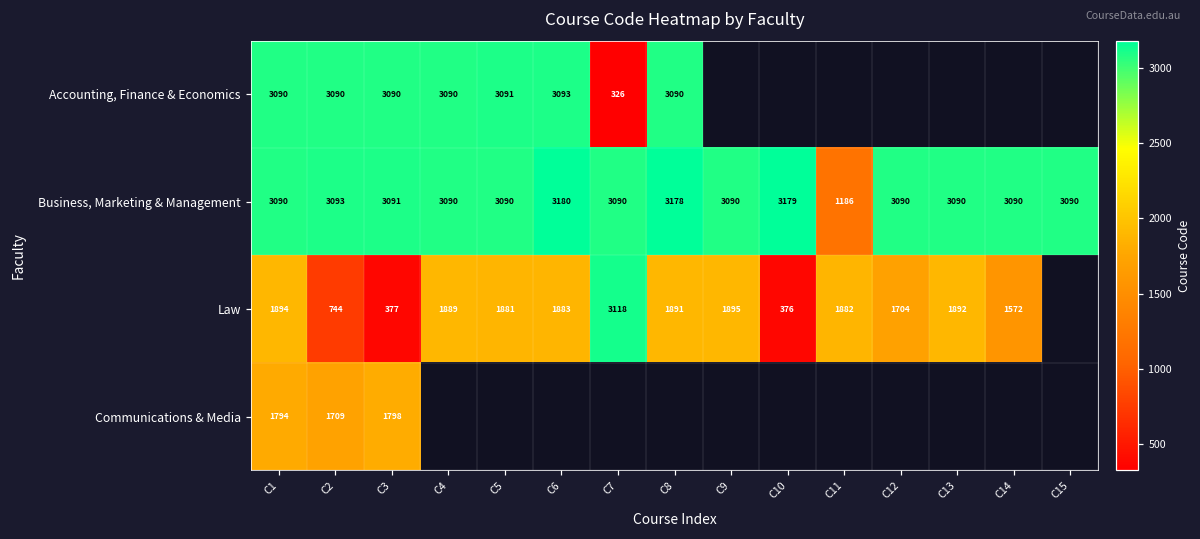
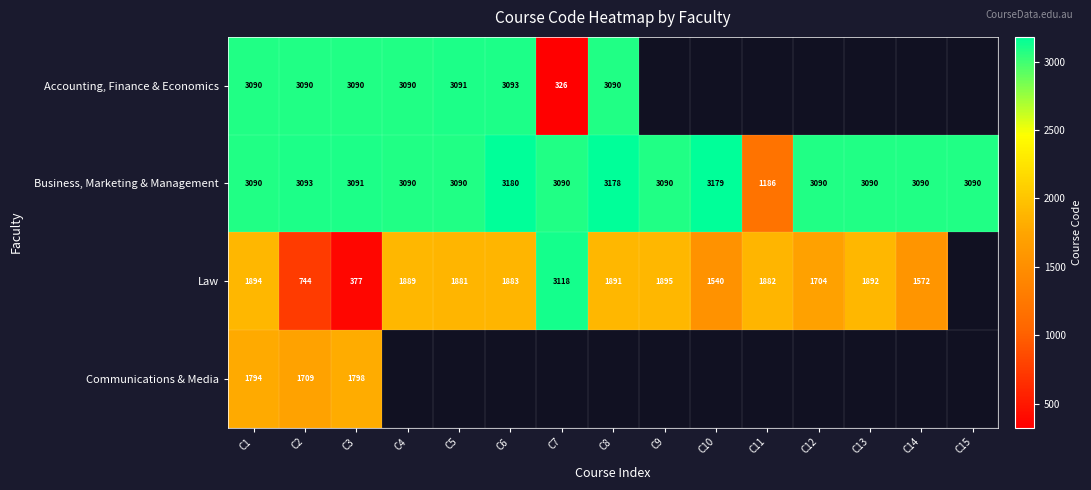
  {
    "Accounting, Finance & Economics": {
      "C1": 3090,
      "C2": 3090,
      "C3": 3090,
      "C4": 3090,
      "C5": 3091,
      "C6": 3093,
      "C7": 326,
      "C8": 3090
    },
    "Business, Marketing & Management": {
      "C1": 3090,
      "C2": 3093,
      "C3": 3091,
      "C4": 3090,
      "C5": 3090,
      "C6": 3180,
      "C7": 3090,
      "C8": 3178,
      "C9": 3090,
      "C10": 3179,
      "C11": 1186,
      "C12": 3090,
      "C13": 3090,
      "C14": 3090,
      "C15": 3090
    },
    "Law": {
      "C1": 1894,
      "C2": 744,
      "C3": 377,
      "C4": 1889,
      "C5": 1881,
      "C6": 1883,
      "C7": 3118,
      "C8": 1891,
      "C9": 1895,
-     "C10": 376,
+     "C10": 1540,
      "C11": 1882,
      "C12": 1704,
      "C13": 1892,
      "C14": 1572
    },
    "Communications & Media": {
      "C1": 1794,
      "C2": 1709,
      "C3": 1798
    }
  }
